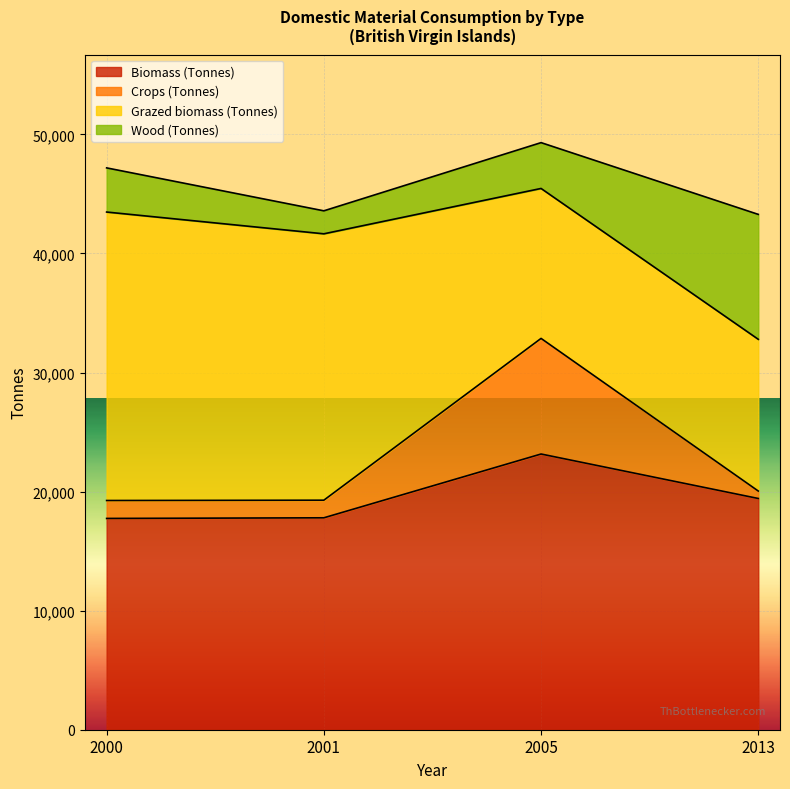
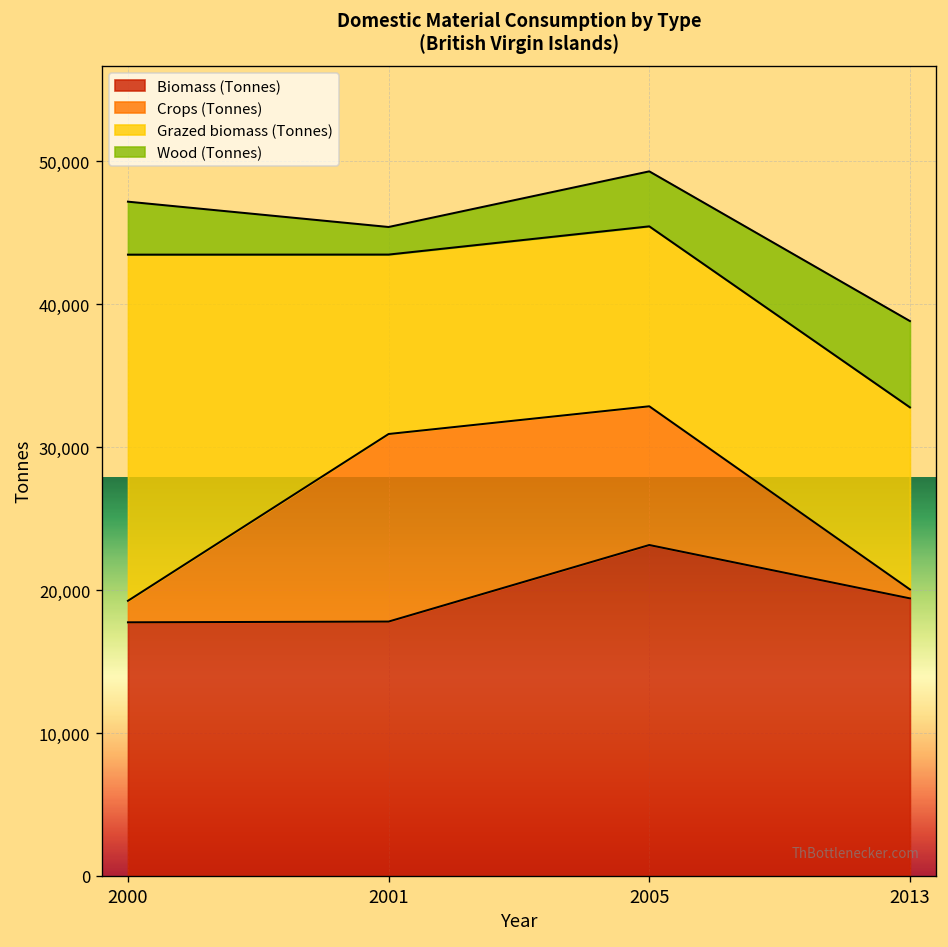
  {
    "Biomass (Tonnes)": {
      "2000": "17,700",
      "2001": "17,800",
      "2005": "23,200",
      "2013": "19,400"
    },
    "Crops (Tonnes)": {
      "2000": "1,500",
-     "2001": "1,500",
+     "2001": "13,100",
      "2005": "9,700",
      "2013": "600"
    },
    "Grazed biomass (Tonnes)": {
      "2000": "24,200",
-     "2001": "22,400",
+     "2001": "12,600",
      "2005": "12,600",
      "2013": "12,700"
    },
    "Wood (Tonnes)": {
      "2000": "3,700",
      "2001": "1,900",
      "2005": "3,800",
-     "2013": "10,500"
+     "2013": "6,000"
    }
  }
